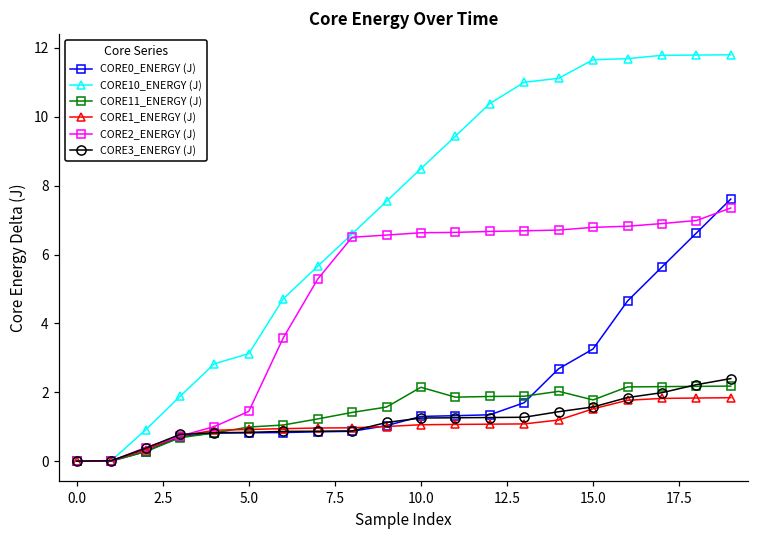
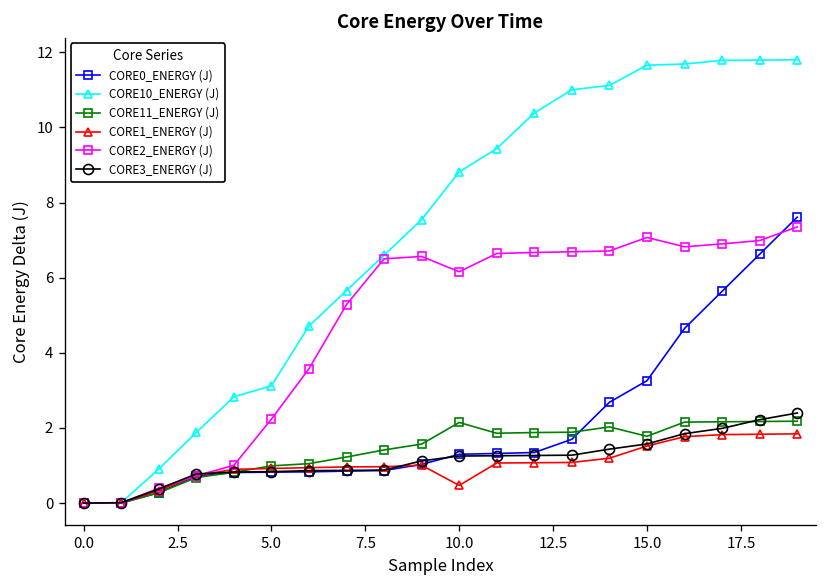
  {
    "CORE0_ENERGY (J)": {
      "15.0": 3.3
    },
    "CORE10_ENERGY (J)": {
      "5.0": 3.1,
-     "10.0": 8.5,
+     "10.0": 8.8,
      "15.0": 11.7
    },
    "CORE11_ENERGY (J)": {
      "10.0": 2.1,
      "15.0": 1.8
    },
    "CORE1_ENERGY (J)": {
-     "10.0": 1.1
+     "10.0": 0.5
    },
    "CORE2_ENERGY (J)": {
-     "5.0": 1.4,
-     "10.0": 6.6,
-     "15.0": 6.8
+     "5.0": 2.2,
+     "10.0": 6.2,
+     "15.0": 7.1
    }
  }
